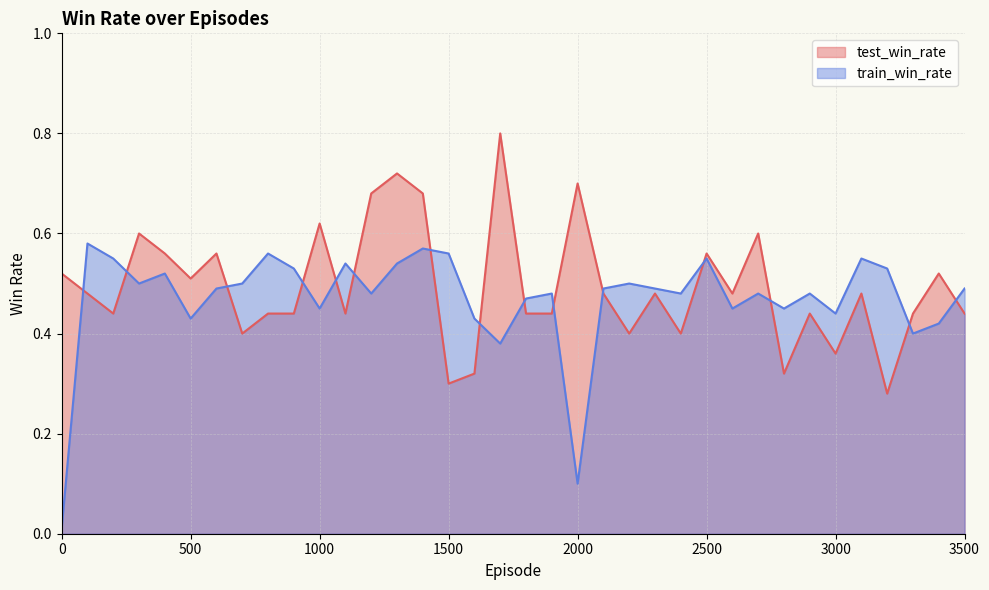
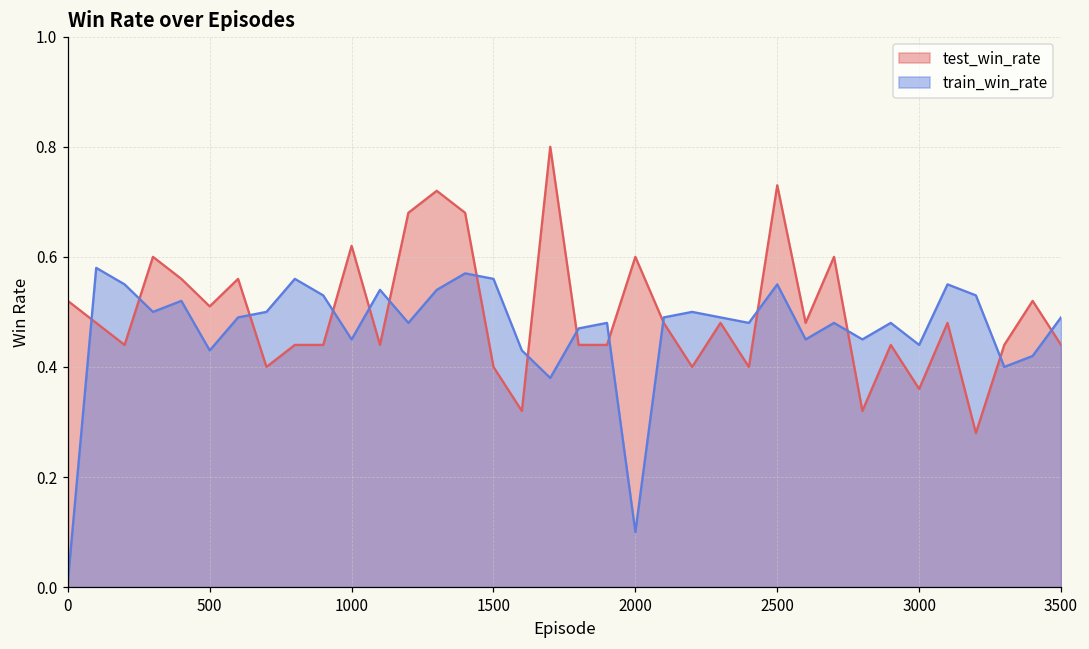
  {
    "test_win_rate": {
      "0": 0.52,
      "500": 0.51,
      "1000": 0.62,
-     "1500": 0.3,
-     "2000": 0.7,
-     "2500": 0.56,
+     "1500": 0.4,
+     "2000": 0.6,
+     "2500": 0.73,
      "3000": 0.36,
      "3500": 0.44
    },
    "train_win_rate": {
      "0": 0.01,
      "500": 0.43,
      "1000": 0.45,
      "1500": 0.56,
      "2000": 0.10,
      "2500": 0.55,
      "3000": 0.44,
      "3500": 0.49
    }
  }
